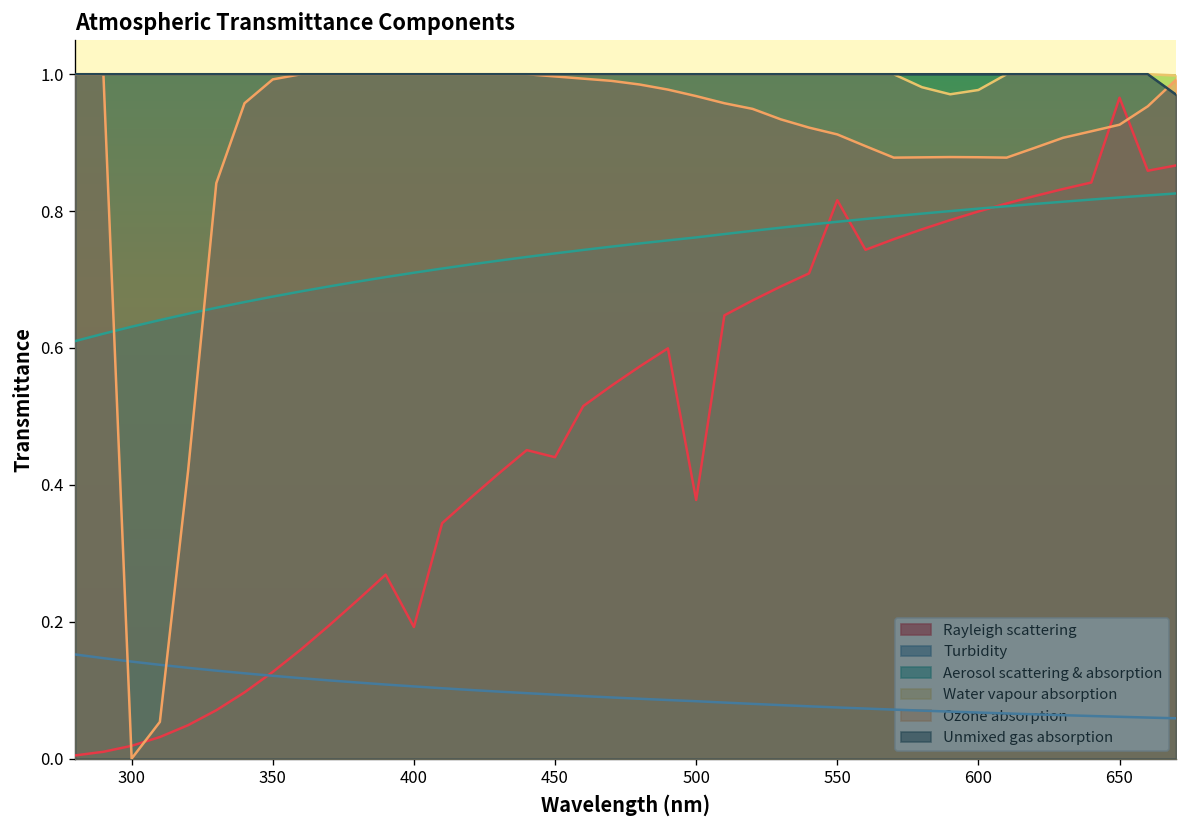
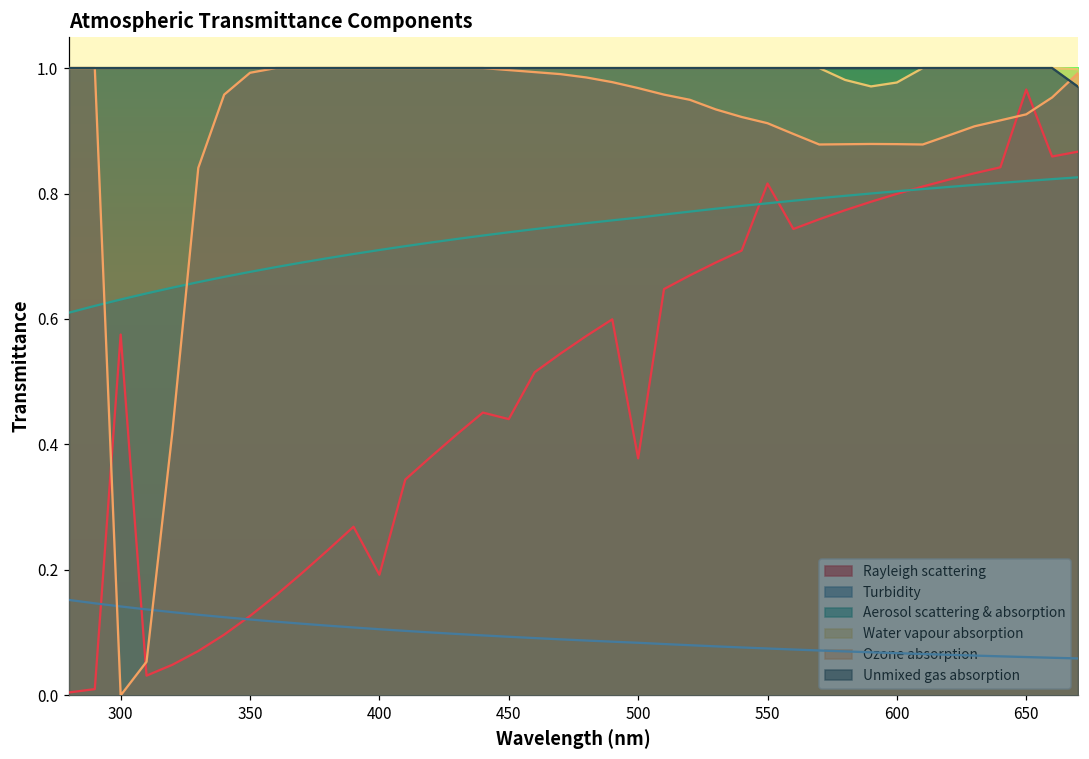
  {
    "Rayleigh scattering": {
-     "300": 0.02,
+     "300": 0.58,
      "350": 0.13,
      "400": 0.19,
      "450": 0.44,
      "500": 0.38,
      "550": 0.82,
      "650": 0.97
    },
    "Unmixed gas absorption": {
      "600": 1.00
    }
  }
